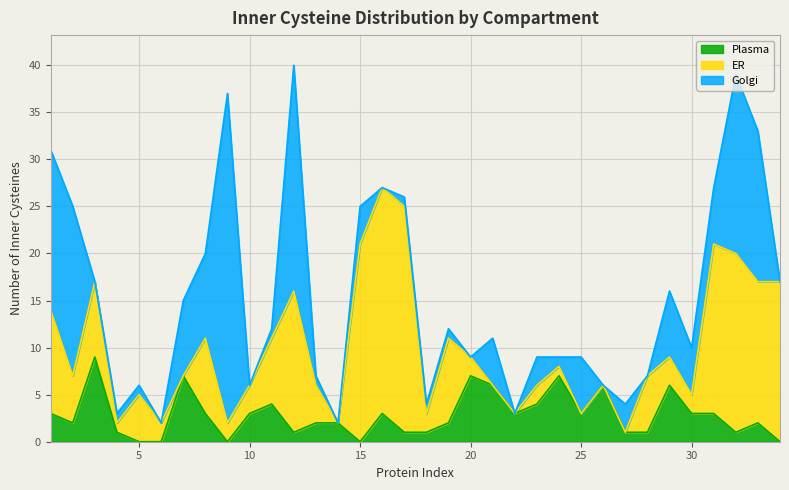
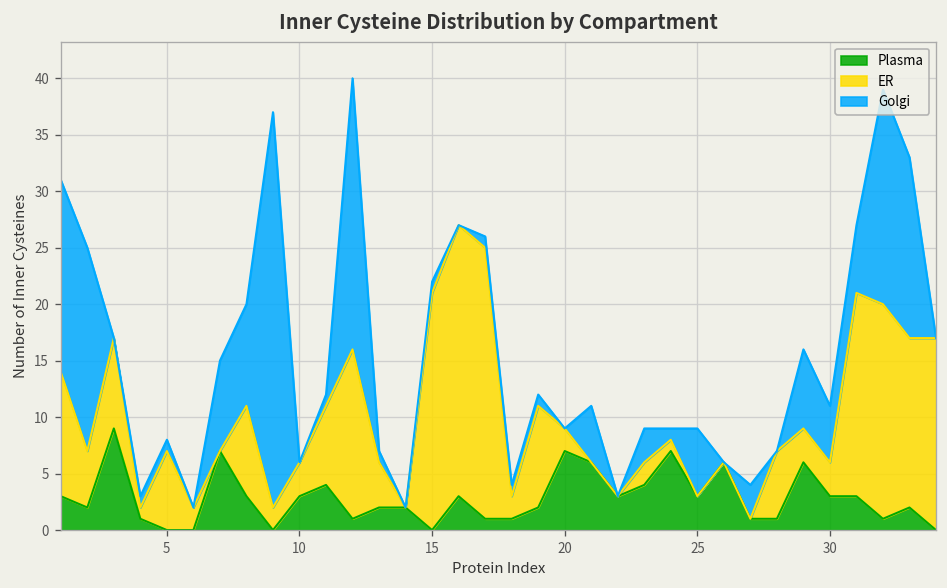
  {
    "Plasma": {
      "5": 0,
      "10": 3,
      "15": 0,
      "20": 7,
      "30": 3
    },
    "ER": {
-     "5": 5,
+     "5": 7,
      "15": 21,
-     "30": 2
+     "30": 3
    },
    "Golgi": {
      "5": 1,
-     "15": 4,
+     "15": 1,
      "25": 6,
      "30": 5
    }
  }
